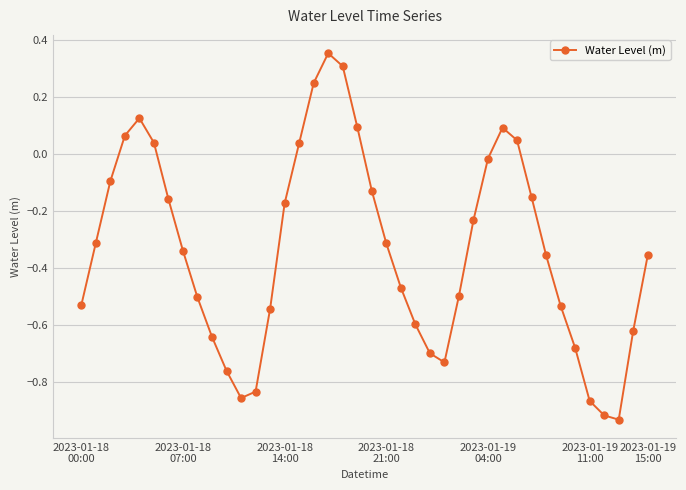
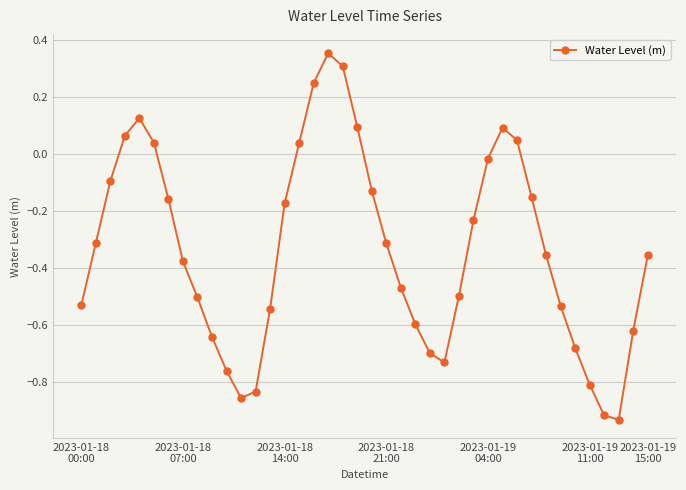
  {
    "2023-01-18 00:00": -0.53,
-   "2023-01-18 07:00": -0.34,
+   "2023-01-18 07:00": -0.38,
    "2023-01-18 14:00": -0.17,
    "2023-01-18 21:00": -0.32,
    "2023-01-19 04:00": -0.02,
-   "2023-01-19 11:00": -0.87,
+   "2023-01-19 11:00": -0.81,
    "2023-01-19 15:00": -0.36
  }
